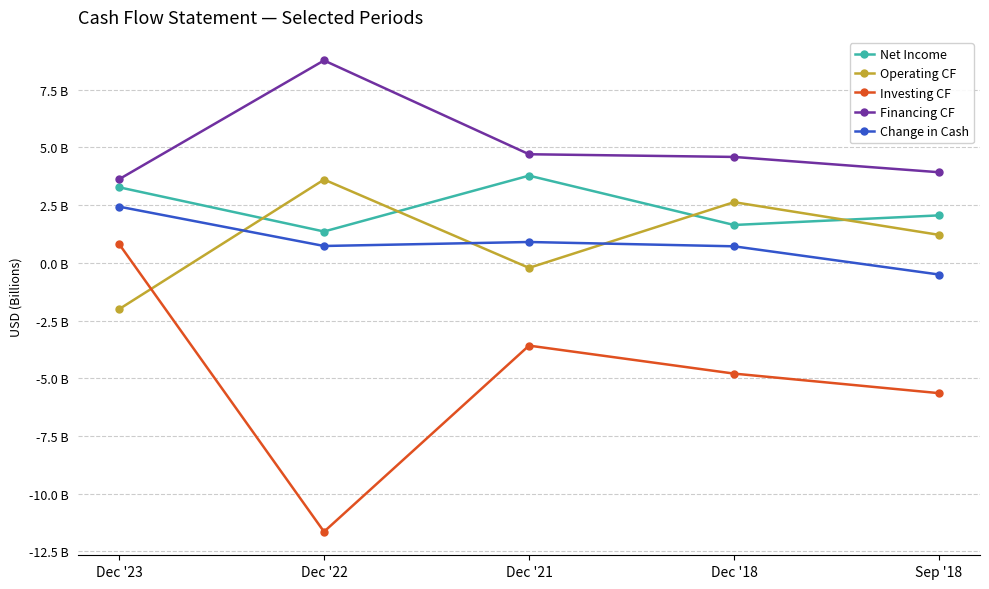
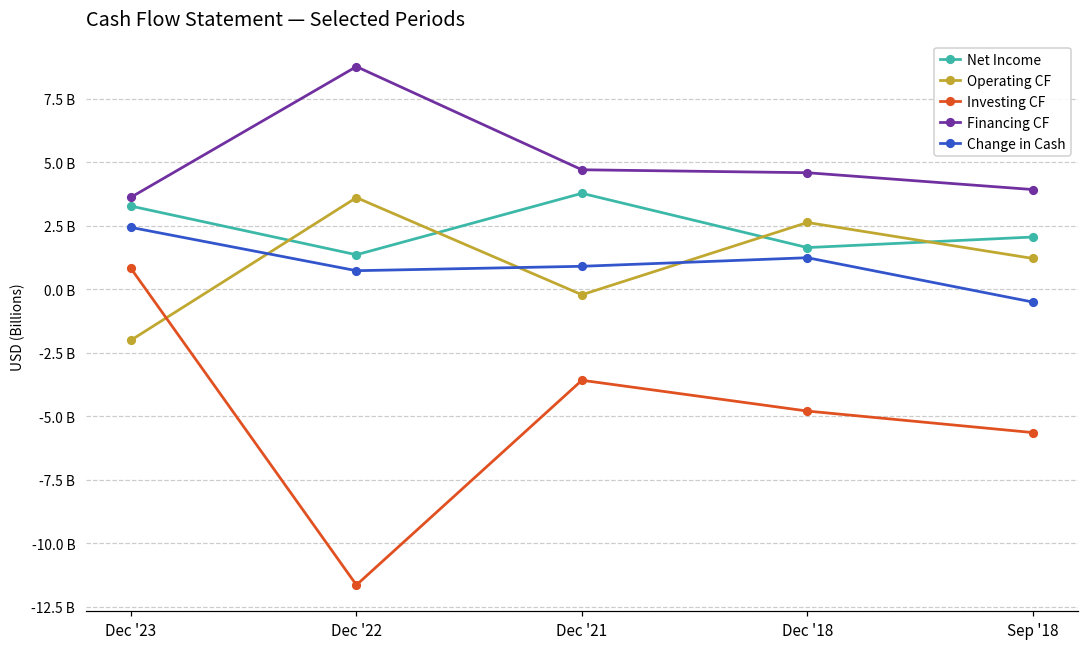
  {
    "Net Income": {
      "Dec '23": 3300000000,
      "Dec '22": 1400000000,
      "Dec '21": 3800000000,
      "Dec '18": 1600000000,
      "Sep '18": 2100000000
    },
    "Operating CF": {
      "Dec '23": -2000000000,
      "Dec '22": 3600000000,
      "Dec '21": -200000000,
      "Dec '18": 2600000000,
      "Sep '18": 1200000000
    },
    "Investing CF": {
      "Dec '23": 800000000,
      "Dec '22": -11600000000,
      "Dec '21": -3600000000,
      "Dec '18": -4800000000,
      "Sep '18": -5600000000
    },
    "Financing CF": {
      "Dec '23": 3600000000,
      "Dec '22": 8800000000,
      "Dec '21": 4700000000,
      "Dec '18": 4600000000,
      "Sep '18": 3900000000
    },
    "Change in Cash": {
      "Dec '23": 2400000000,
      "Dec '22": 700000000,
      "Dec '21": 900000000,
-     "Dec '18": 700000000,
+     "Dec '18": 1200000000,
      "Sep '18": -500000000
    }
  }
